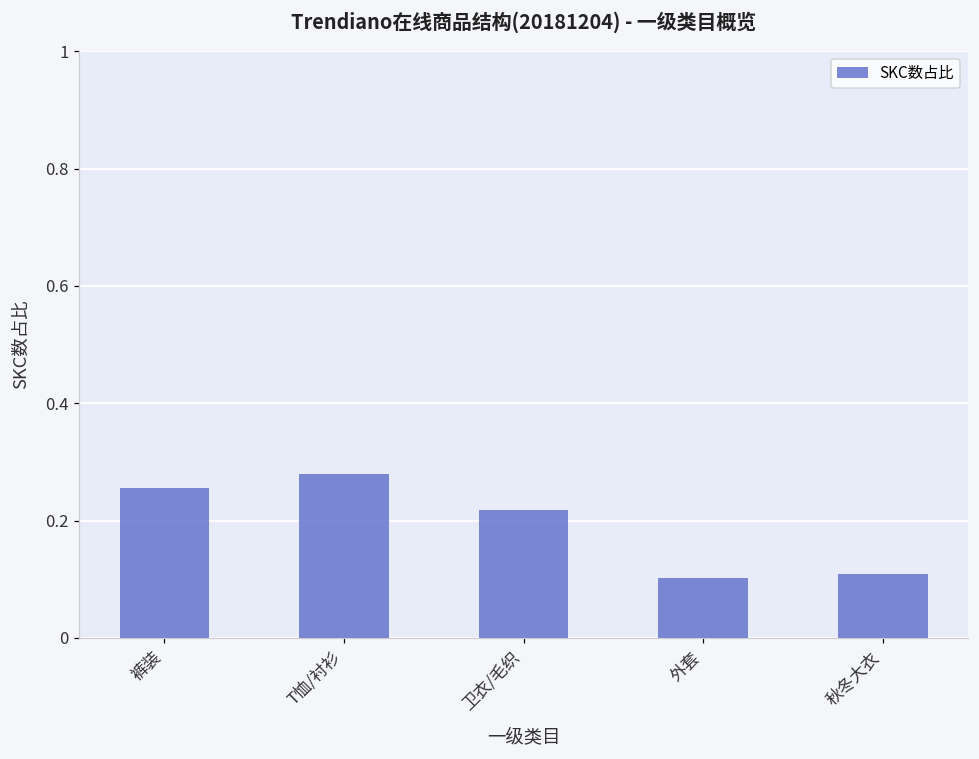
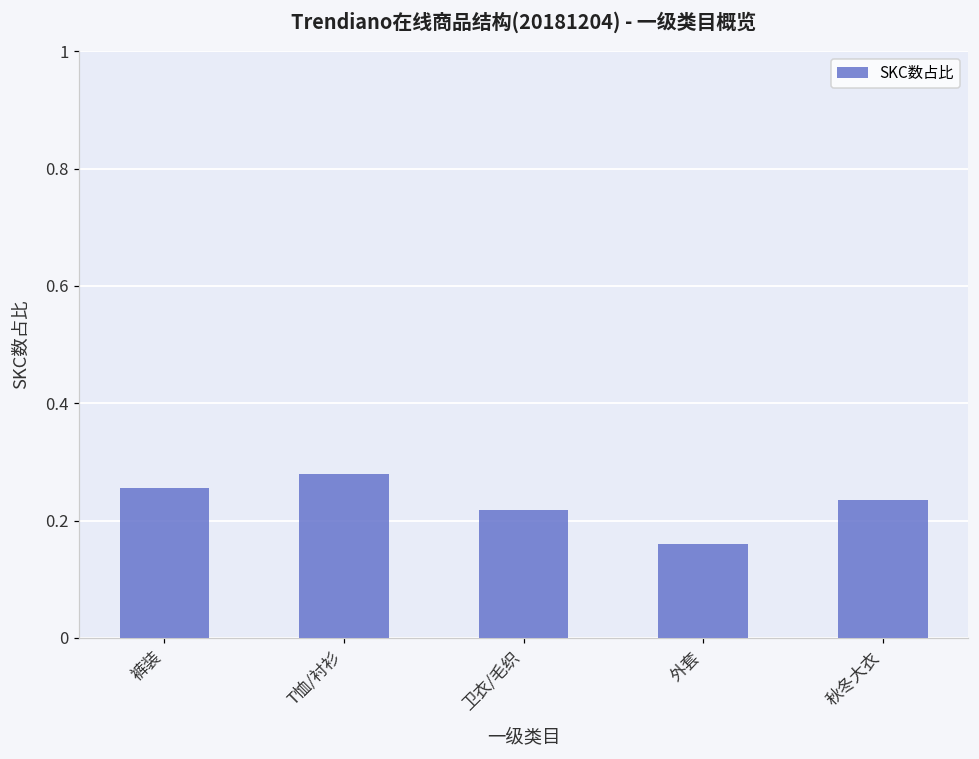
  {
    "裤装": 0.26,
    "T恤/衬衫": 0.28,
    "卫衣/毛织": 0.22,
-   "外套": 0.10,
-   "秋冬大衣": 0.11
+   "外套": 0.16,
+   "秋冬大衣": 0.24
  }
